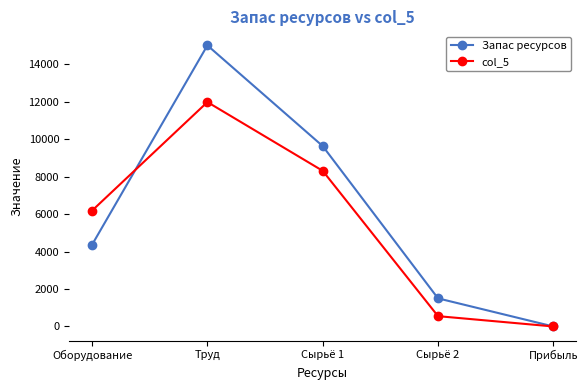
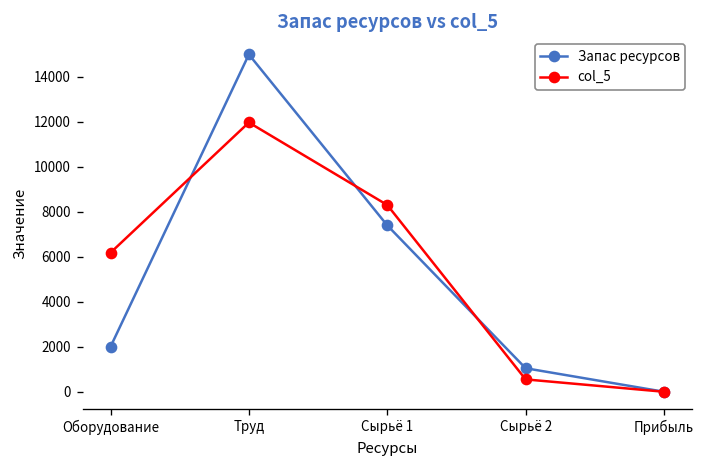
  {
    "Запас ресурсов": {
-     "Оборудование": 4400,
+     "Оборудование": 2000,
      "Труд": 15000,
-     "Сырьё 1": 9600,
-     "Сырьё 2": 1500
+     "Сырьё 1": 7400,
+     "Сырьё 2": 1000
    },
    "col_5": {
      "Оборудование": 6200,
      "Труд": 12000,
      "Сырьё 1": 8300,
      "Сырьё 2": 600
    }
  }
